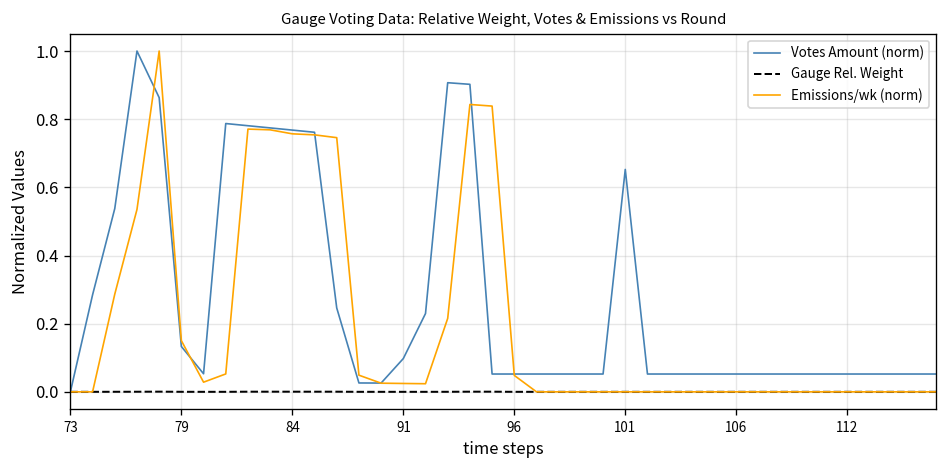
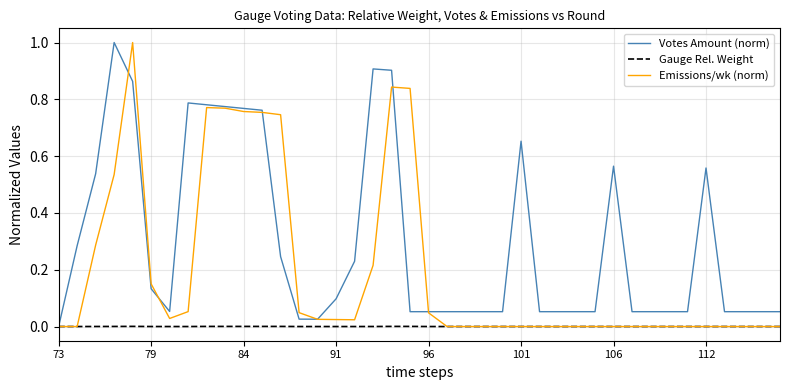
  {
    "Votes Amount (norm)": {
      "79": 0.13,
      "84": 0.77,
      "91": 0.10,
      "101": 0.65,
-     "106": 0.05,
-     "112": 0.05
+     "106": 0.56,
+     "112": 0.56
    },
    "Gauge Rel. Weight": {
      "79": 0.00,
      "84": 0.00,
      "91": 0.00,
      "96": 0.00
    },
    "Emissions/wk (norm)": {
      "79": 0.15,
      "84": 0.76,
      "91": 0.02
    }
  }
